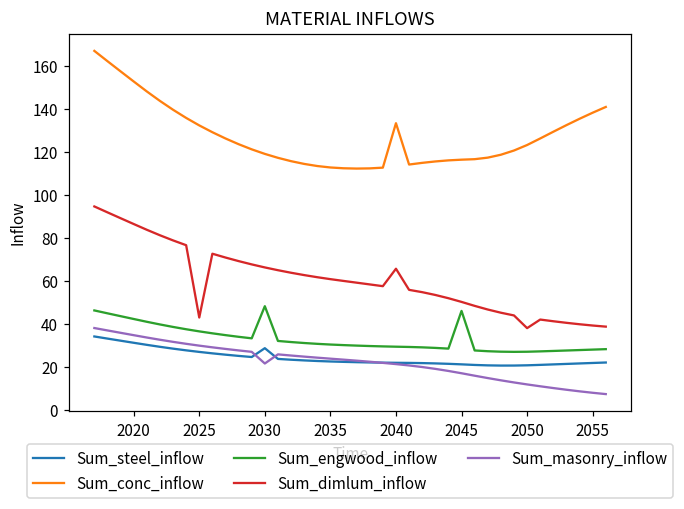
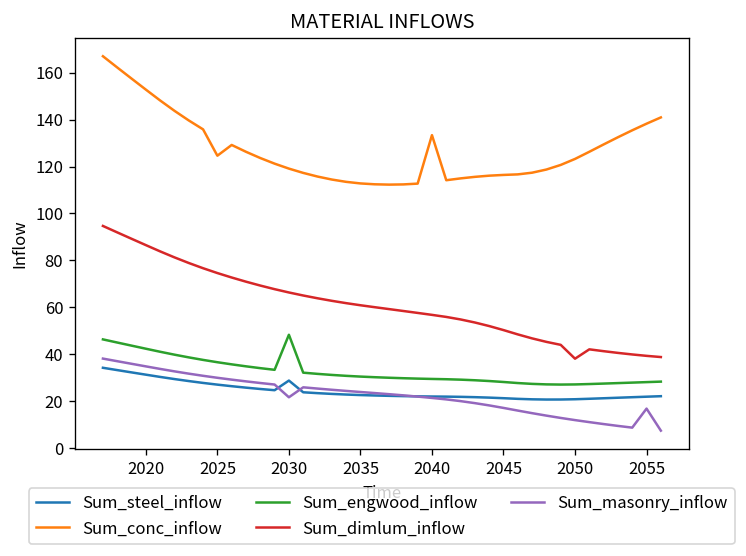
  {
    "Sum_steel_inflow": {
      "2020": 31,
      "2025": 27,
      "2030": 29,
      "2035": 23,
      "2045": 21,
      "2050": 21,
      "2055": 22
    },
    "Sum_conc_inflow": {
      "2020": 153,
-     "2025": 132,
+     "2025": 125,
      "2030": 119,
      "2035": 113,
      "2040": 133,
      "2045": 116,
      "2050": 123,
      "2055": 138
    },
    "Sum_engwood_inflow": {
      "2020": 42,
      "2025": 37,
      "2030": 48,
      "2035": 31,
      "2040": 30,
-     "2045": 46,
+     "2045": 28,
      "2050": 27,
      "2055": 28
    },
    "Sum_dimlum_inflow": {
      "2020": 87,
-     "2025": 43,
+     "2025": 75,
      "2030": 66,
      "2035": 61,
-     "2040": 66,
+     "2040": 57,
      "2045": 50,
      "2050": 38,
      "2055": 39
    },
    "Sum_masonry_inflow": {
      "2020": 35,
      "2025": 30,
      "2030": 22,
      "2035": 24,
      "2045": 17,
      "2050": 12,
-     "2055": 8
+     "2055": 17
    }
  }
